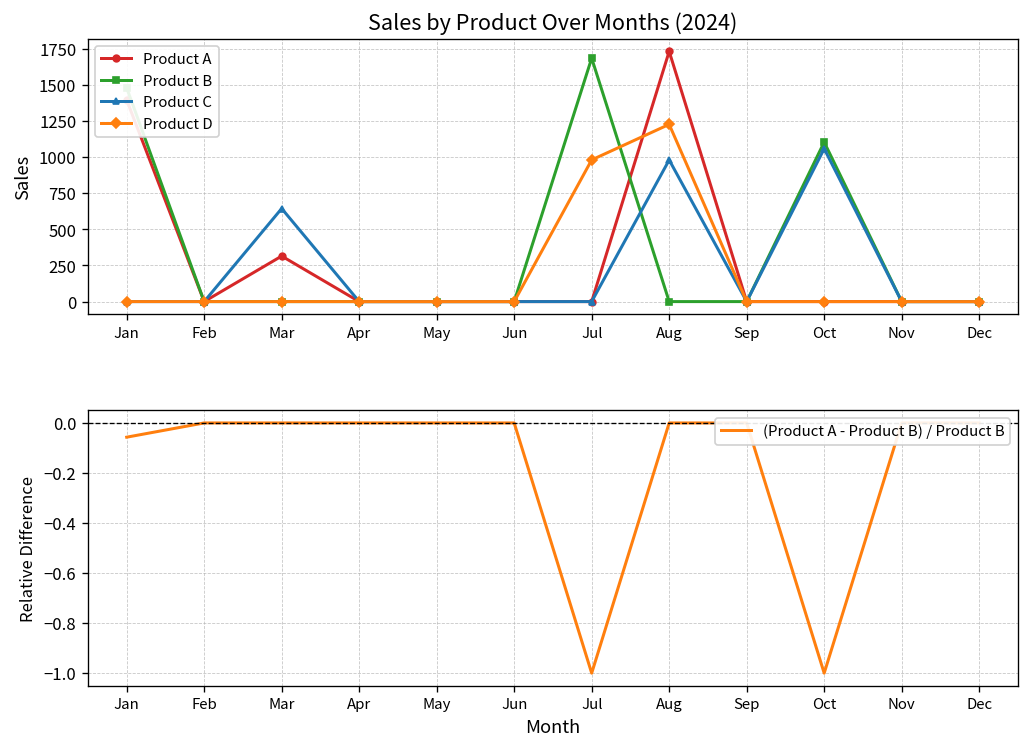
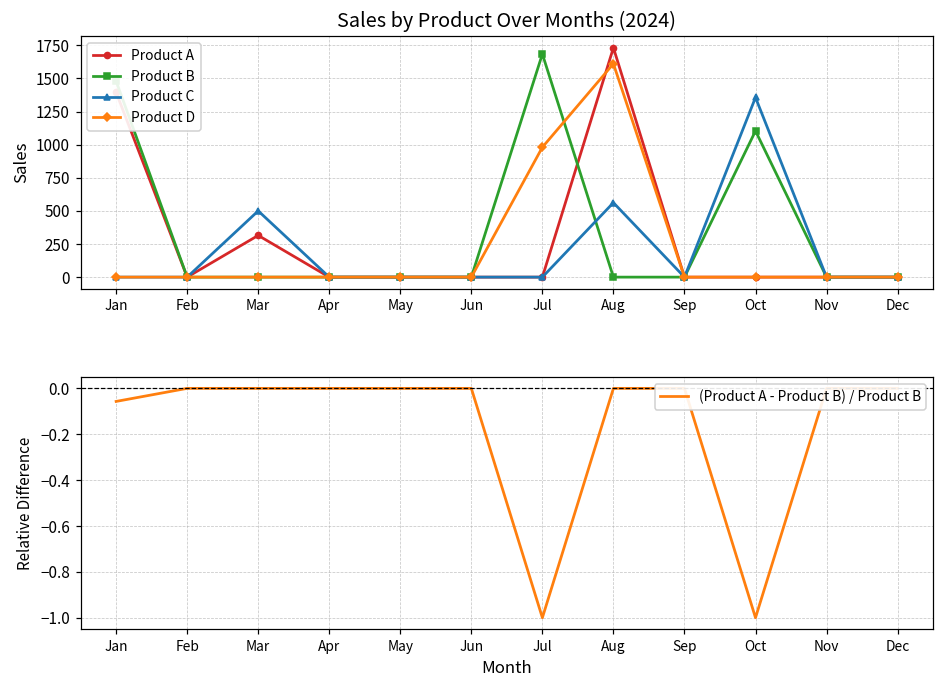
  {
    "Sales by Product Over Months (2024)": {
      "Product A": {
        "Mar": 320,
        "Aug": 1730
      },
      "Product B": {
        "Jul": 1680,
        "Aug": 0,
        "Oct": 1100
      },
      "Product C": {
-       "Mar": 640,
-       "Aug": 980,
-       "Oct": 1060
+       "Mar": 500,
+       "Aug": 560,
+       "Oct": 1360
      },
      "Product D": {
        "Jul": 980,
-       "Aug": 1230
+       "Aug": 1610
      }
    }
  }
